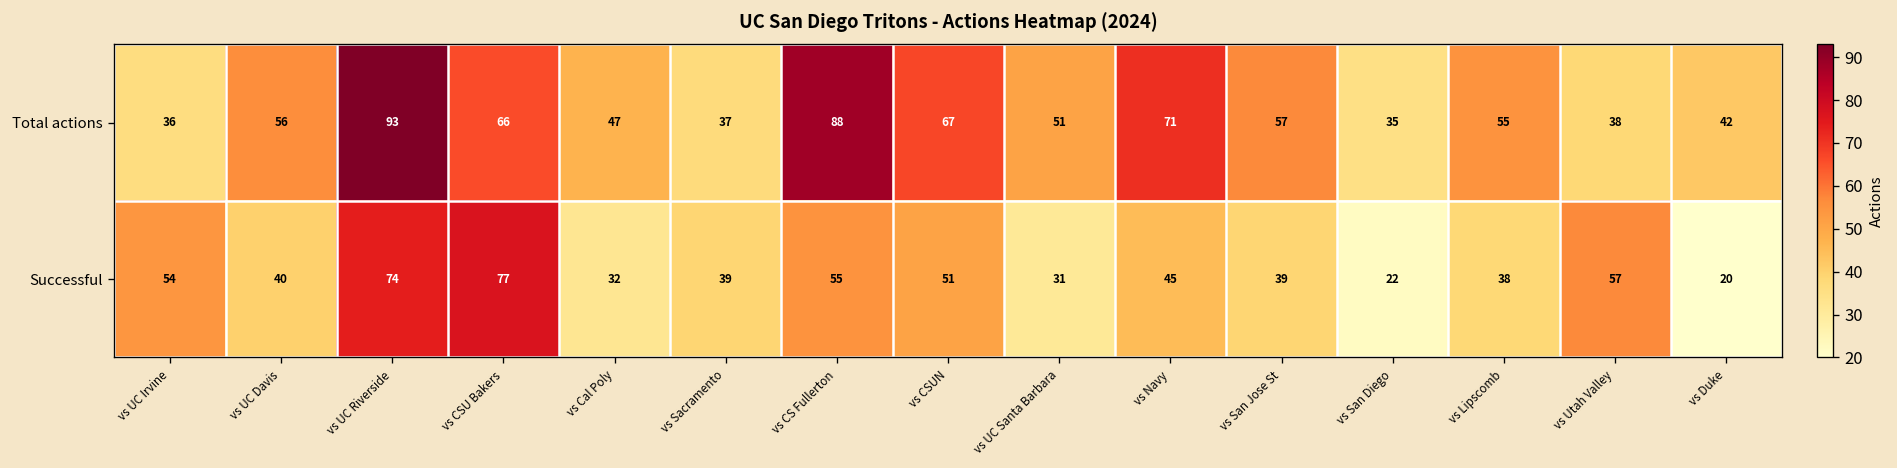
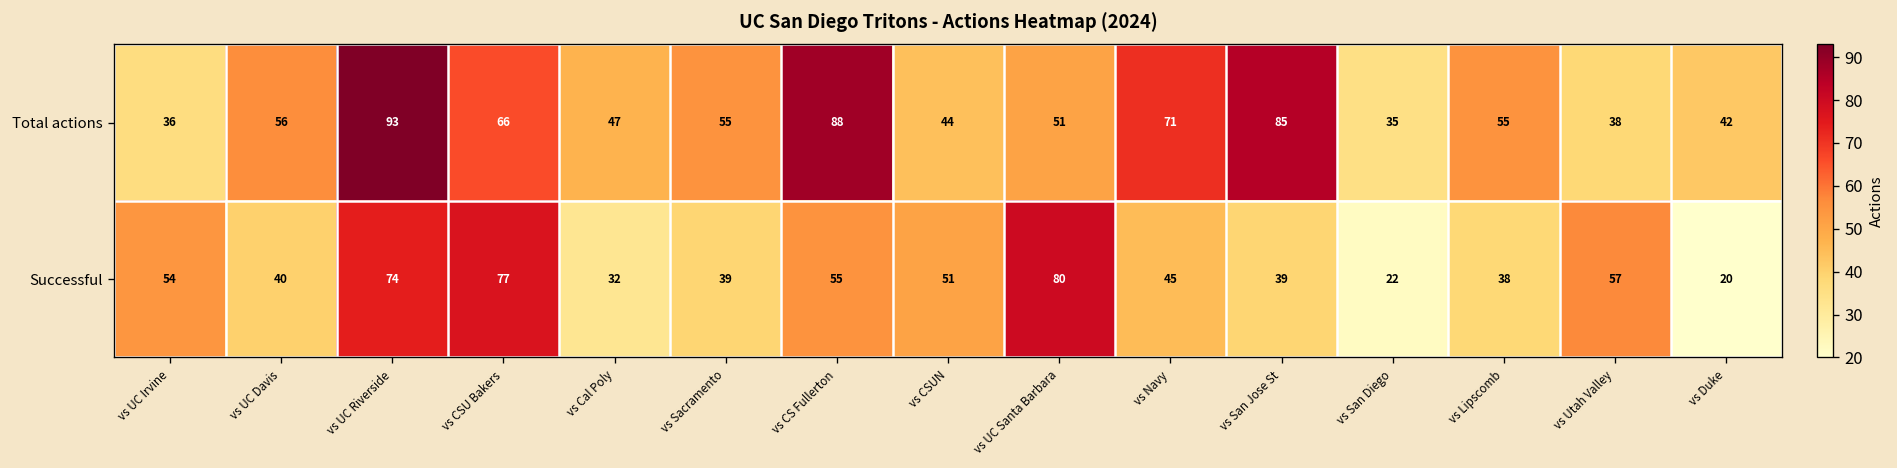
  {
    "Total actions": {
      "vs UC Irvine": 36,
      "vs UC Davis": 56,
      "vs UC Riverside": 93,
      "vs CSU Bakers": 66,
      "vs Cal Poly": 47,
-     "vs Sacramento": 37,
+     "vs Sacramento": 55,
      "vs CS Fullerton": 88,
-     "vs CSUN": 67,
+     "vs CSUN": 44,
      "vs UC Santa Barbara": 51,
      "vs Navy": 71,
-     "vs San Jose St": 57,
+     "vs San Jose St": 85,
      "vs San Diego": 35,
      "vs Lipscomb": 55,
      "vs Utah Valley": 38,
      "vs Duke": 42
    },
    "Successful": {
      "vs UC Irvine": 54,
      "vs UC Davis": 40,
      "vs UC Riverside": 74,
      "vs CSU Bakers": 77,
      "vs Cal Poly": 32,
      "vs Sacramento": 39,
      "vs CS Fullerton": 55,
      "vs CSUN": 51,
-     "vs UC Santa Barbara": 31,
+     "vs UC Santa Barbara": 80,
      "vs Navy": 45,
      "vs San Jose St": 39,
      "vs San Diego": 22,
      "vs Lipscomb": 38,
      "vs Utah Valley": 57,
      "vs Duke": 20
    }
  }
